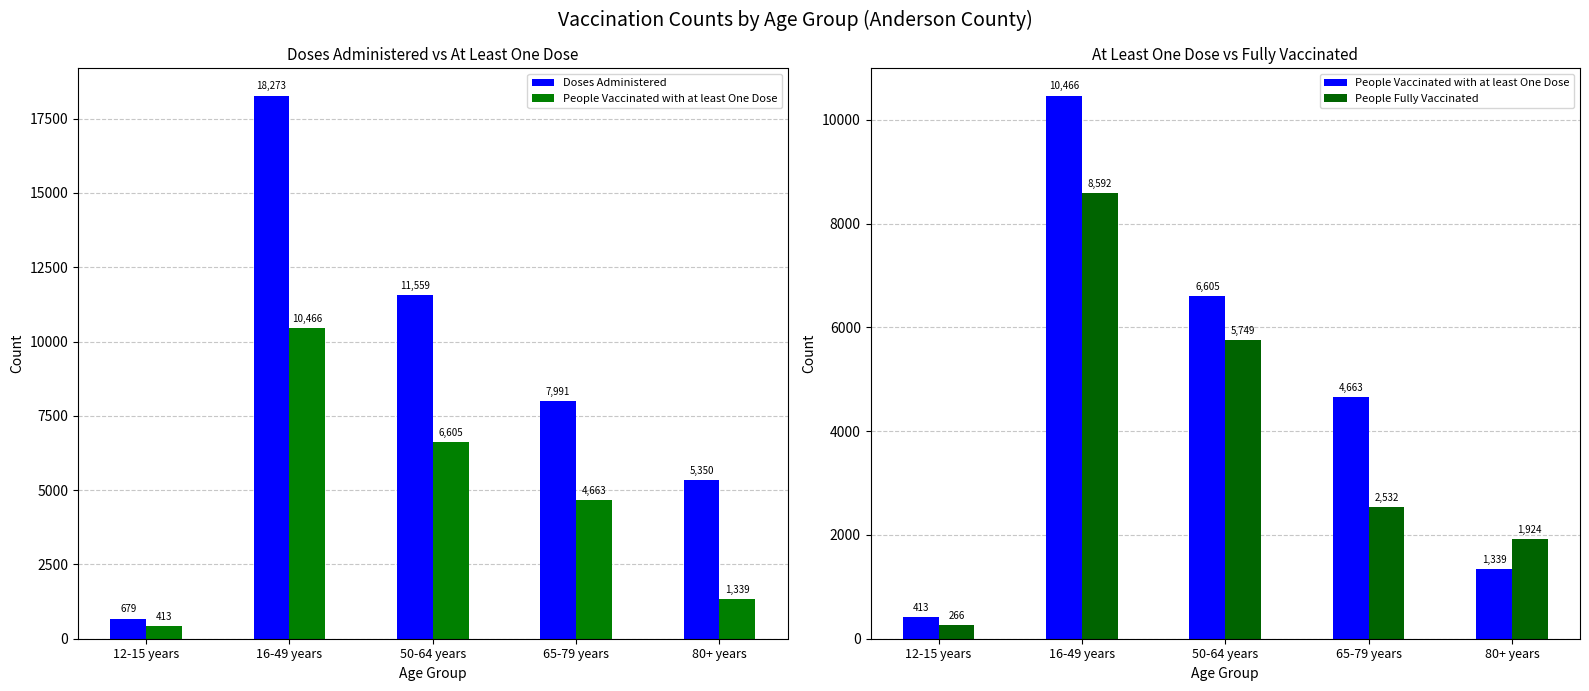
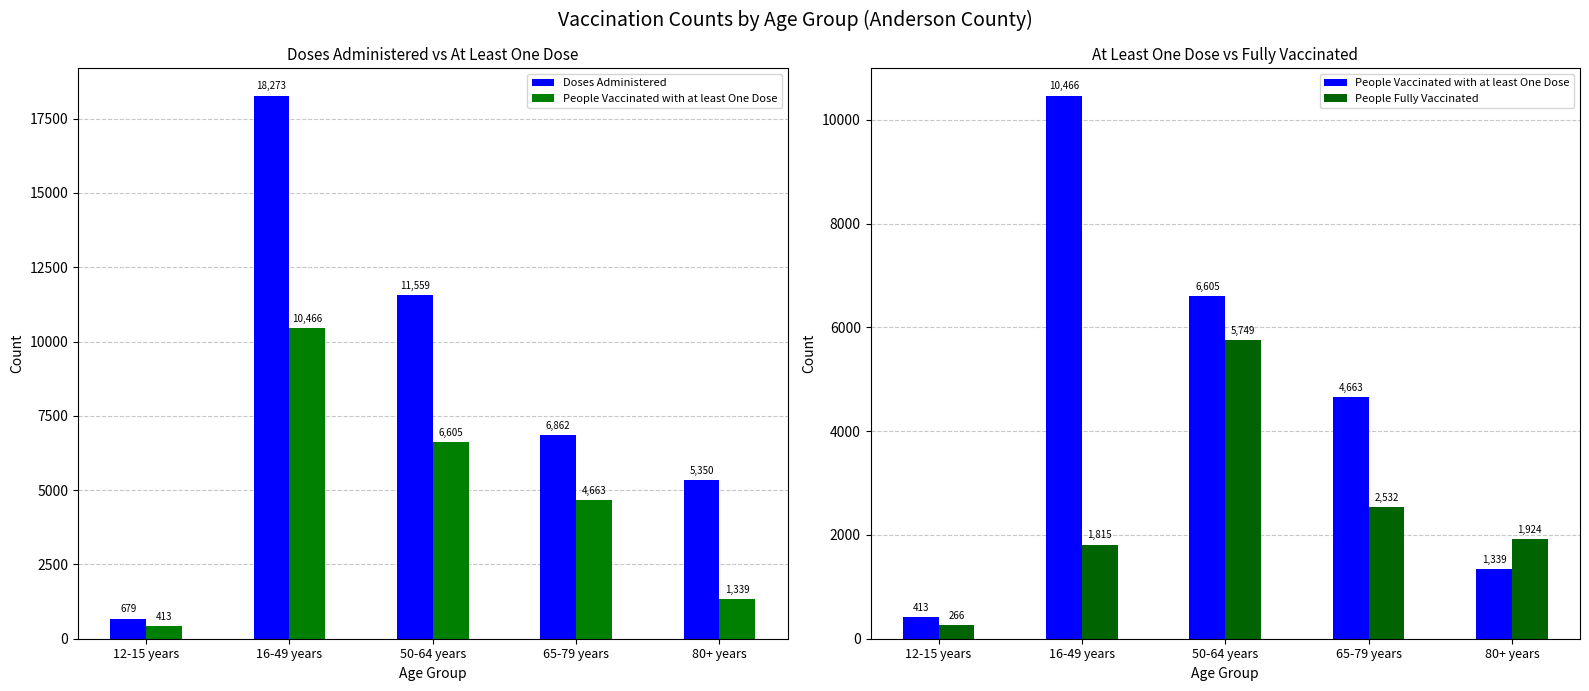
  {
    "Doses Administered vs At Least One Dose": {
      "Doses Administered": {
        "12-15 years": "679",
        "16-49 years": "18,273",
        "50-64 years": "11,559",
-       "65-79 years": "7,991",
+       "65-79 years": "6,862",
        "80+ years": "5,350"
      }
    },
    "At Least One Dose vs Fully Vaccinated": {
      "People Vaccinated with at least One Dose": {
        "12-15 years": "413",
        "16-49 years": "10,466",
        "50-64 years": "6,605",
        "65-79 years": "4,663",
        "80+ years": "1,339"
      },
      "People Fully Vaccinated": {
        "12-15 years": "266",
-       "16-49 years": "8,592",
+       "16-49 years": "1,815",
        "50-64 years": "5,749",
        "65-79 years": "2,532",
        "80+ years": "1,924"
      }
    }
  }
